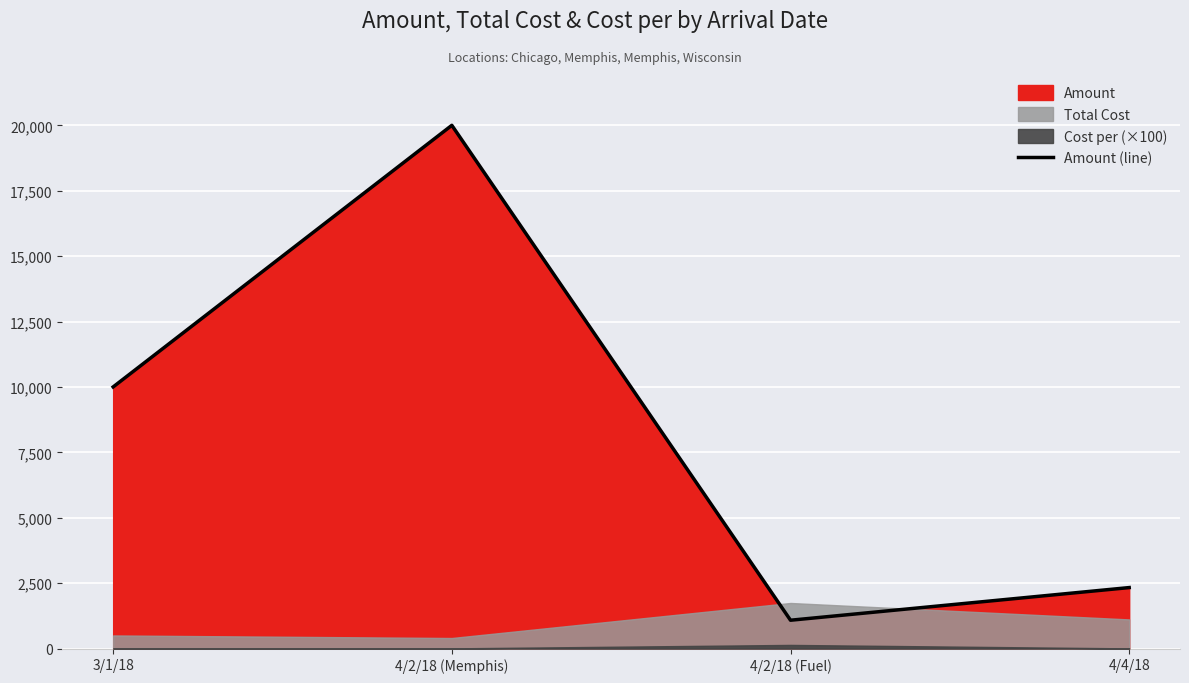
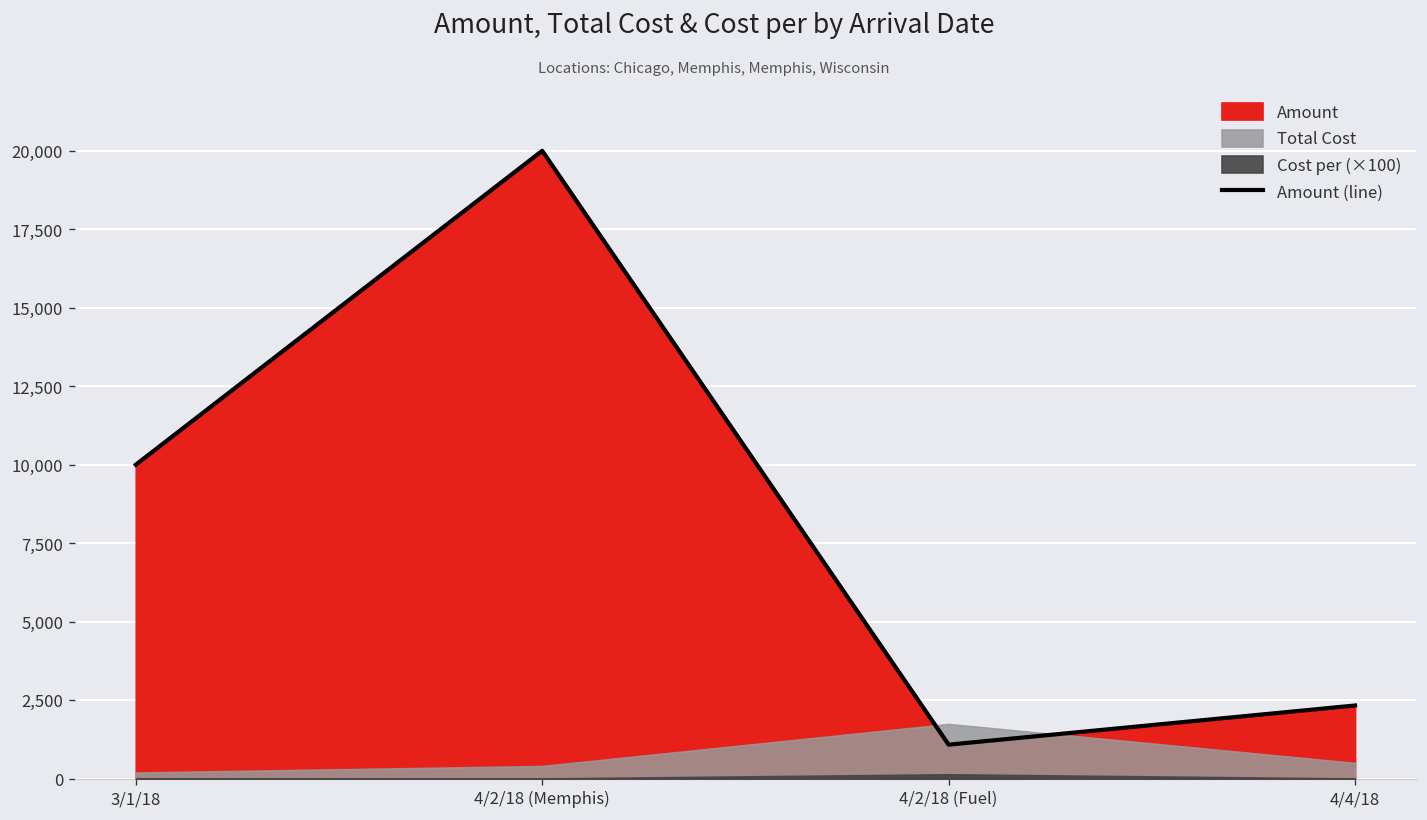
  {
    "Amount": {
      "3/1/18": "10,000",
      "4/2/18 (Memphis)": "20,000",
      "4/2/18 (Fuel)": "1,100",
      "4/4/18": "2,300"
    },
    "Total Cost": {
-     "3/1/18": "500",
+     "3/1/18": "200",
      "4/2/18 (Memphis)": "400",
      "4/2/18 (Fuel)": "1,700",
-     "4/4/18": "1,100"
+     "4/4/18": "500"
    },
    "Cost per (×100)": {
      "4/2/18 (Fuel)": "100"
    }
  }
